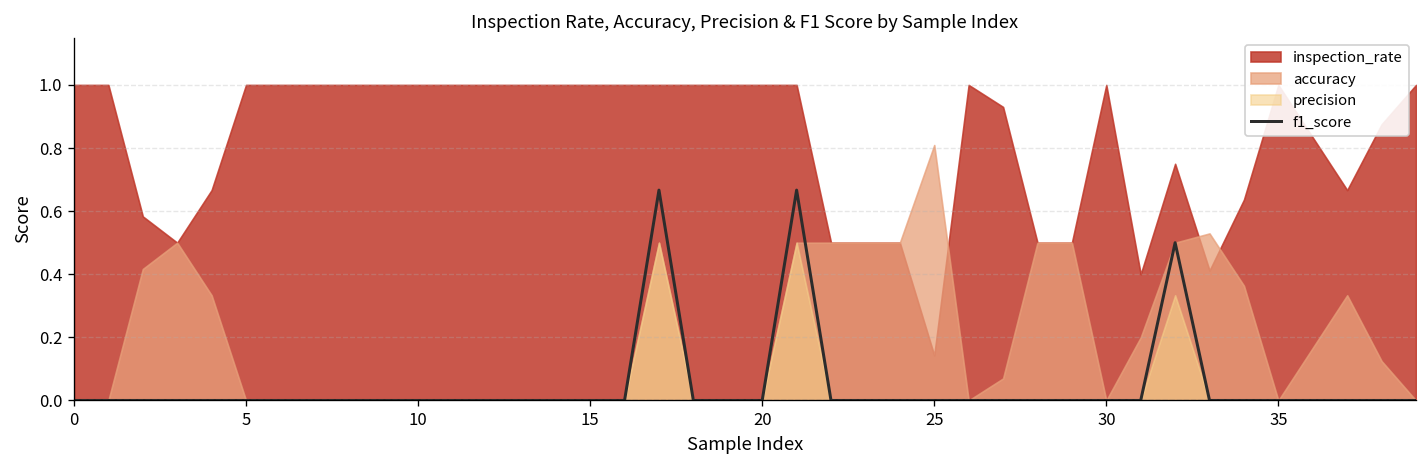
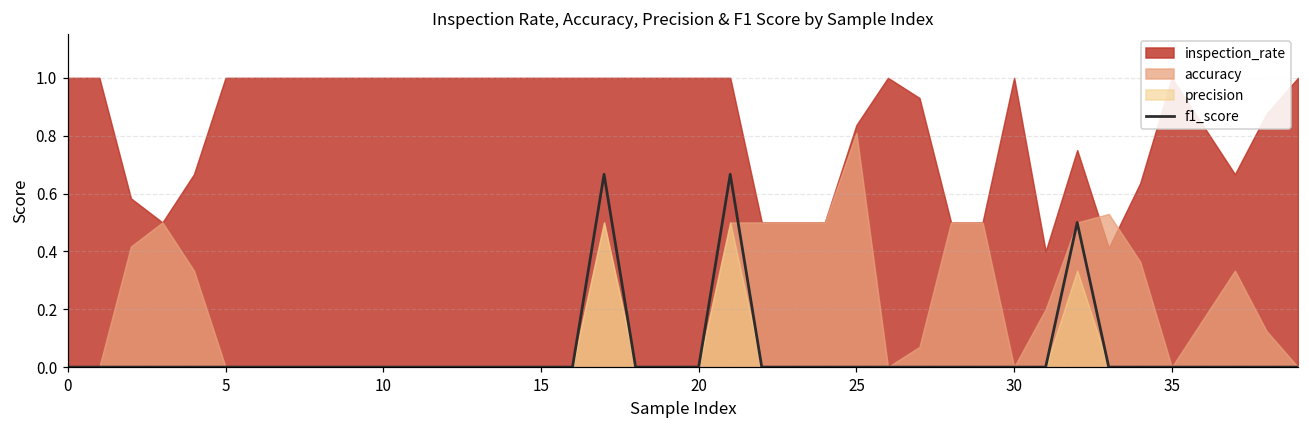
  {
    "inspection_rate": {
      "0": 1.00,
      "5": 1.00,
      "10": 1.00,
      "15": 1.00,
      "20": 1.00,
-     "25": 0.14,
+     "25": 0.84,
      "30": 1.00
    }
  }
